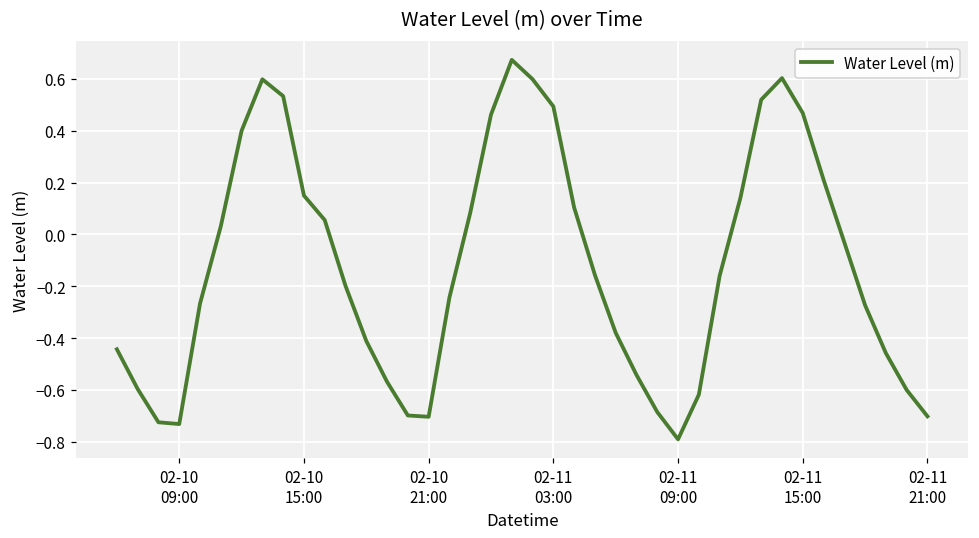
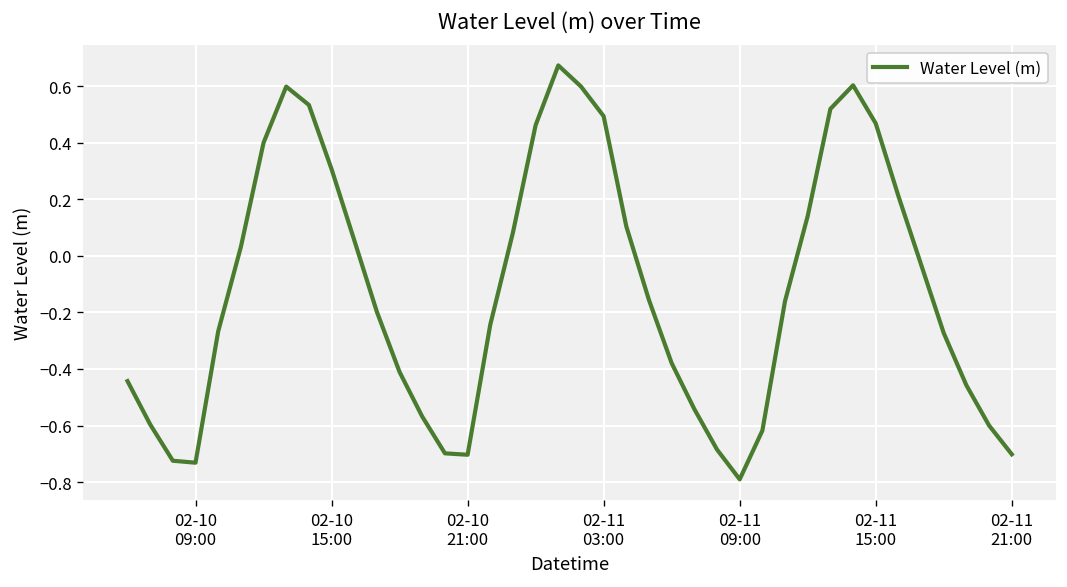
  {
    "02-10 09:00": -0.73,
-   "02-10 15:00": 0.15,
+   "02-10 15:00": 0.31,
    "02-10 21:00": -0.70,
    "02-11 03:00": 0.49,
    "02-11 09:00": -0.79,
    "02-11 15:00": 0.47,
    "02-11 21:00": -0.70
  }
